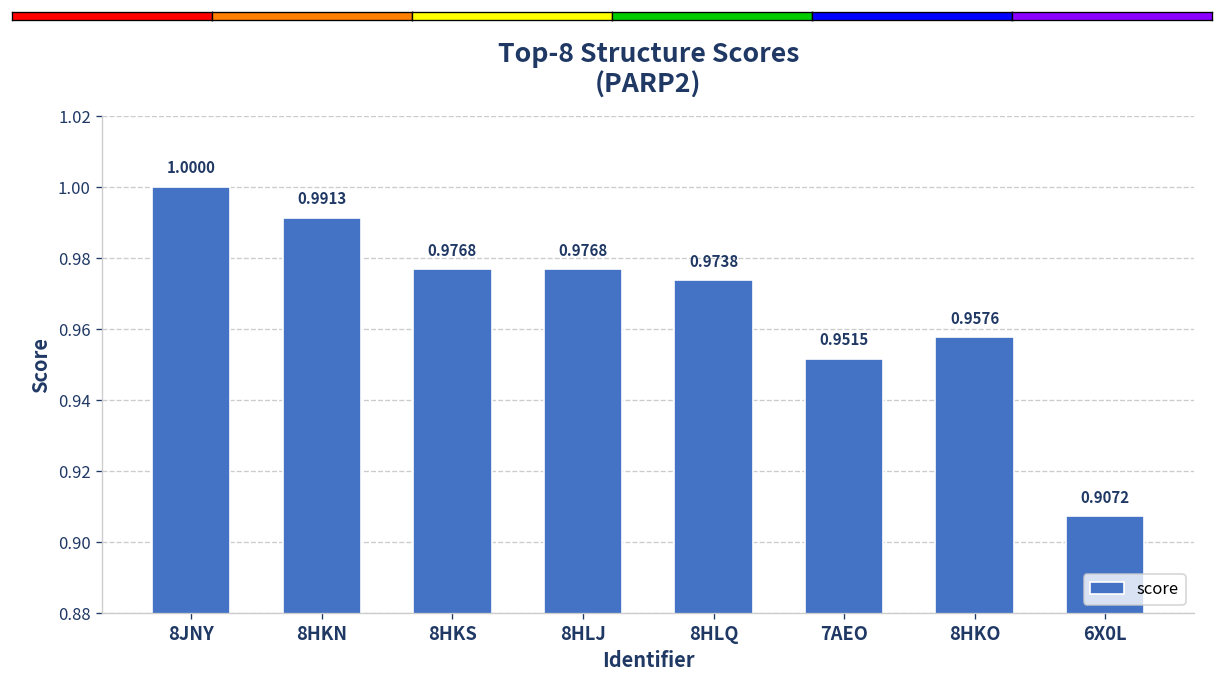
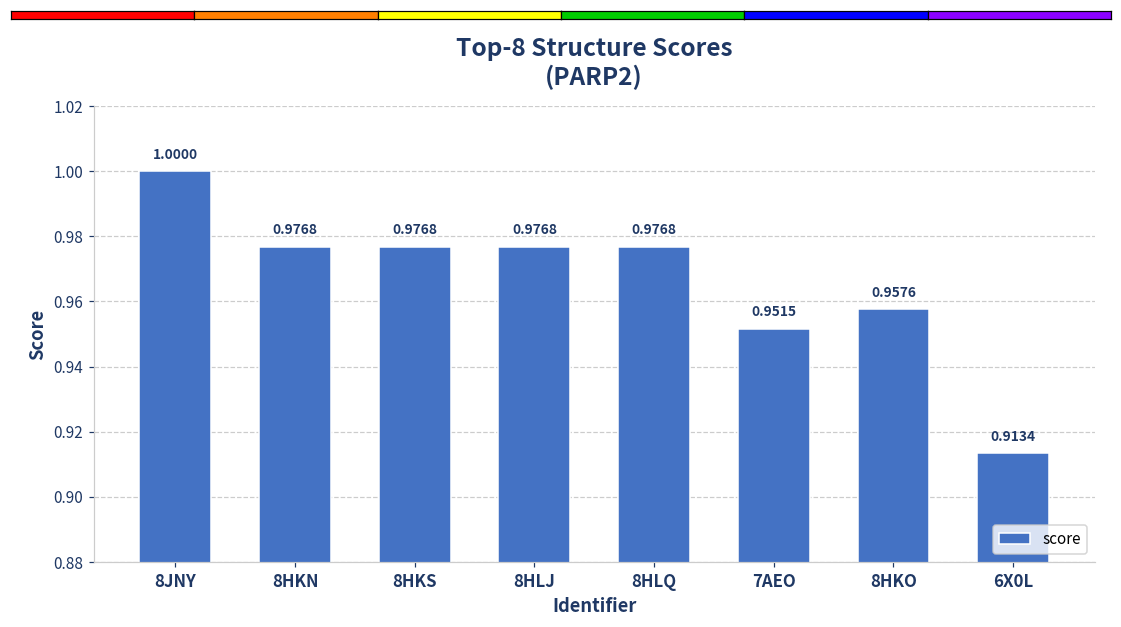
  {
    "8JNY": 1.0000,
-   "8HKN": 0.9913,
+   "8HKN": 0.9768,
    "8HKS": 0.9768,
    "8HLJ": 0.9768,
-   "8HLQ": 0.9738,
+   "8HLQ": 0.9768,
    "7AEO": 0.9515,
    "8HKO": 0.9576,
-   "6X0L": 0.9072
+   "6X0L": 0.9134
  }
